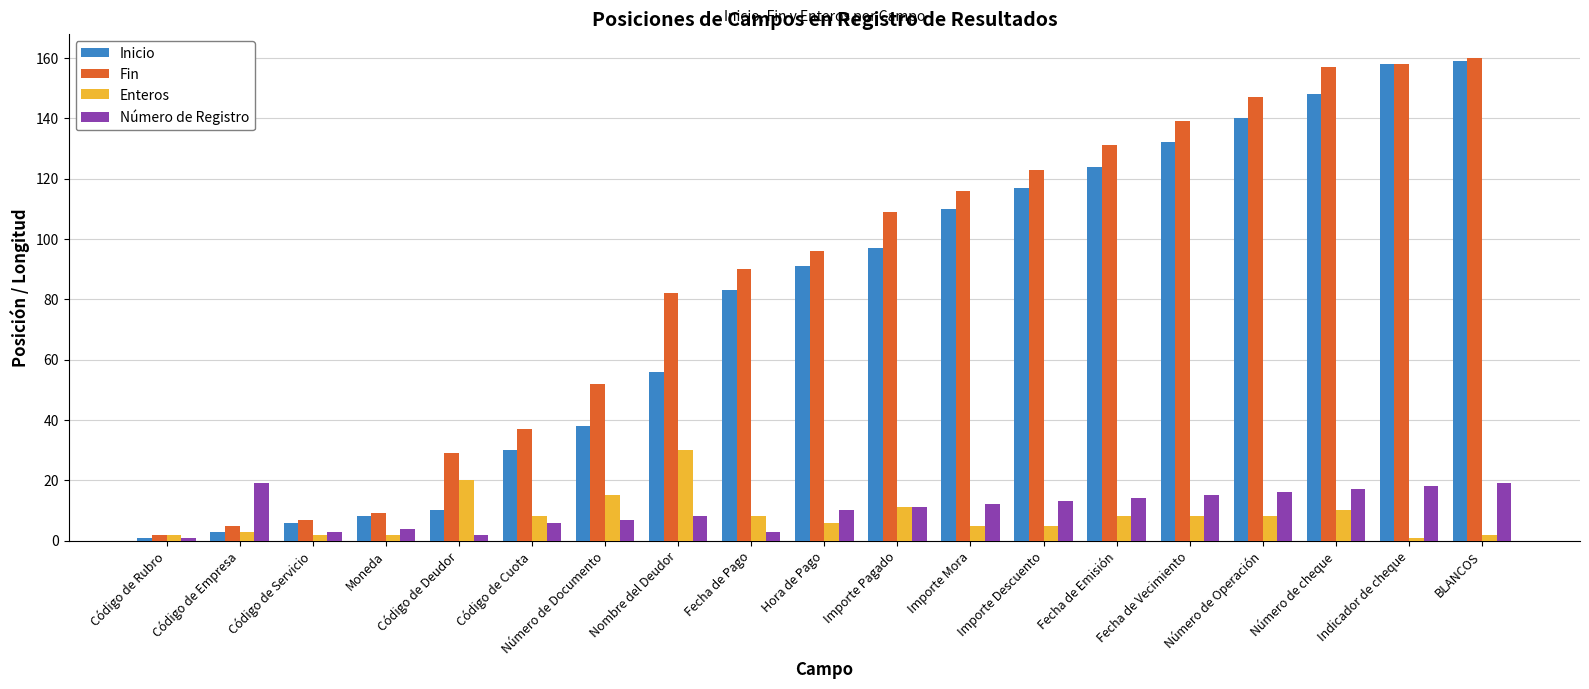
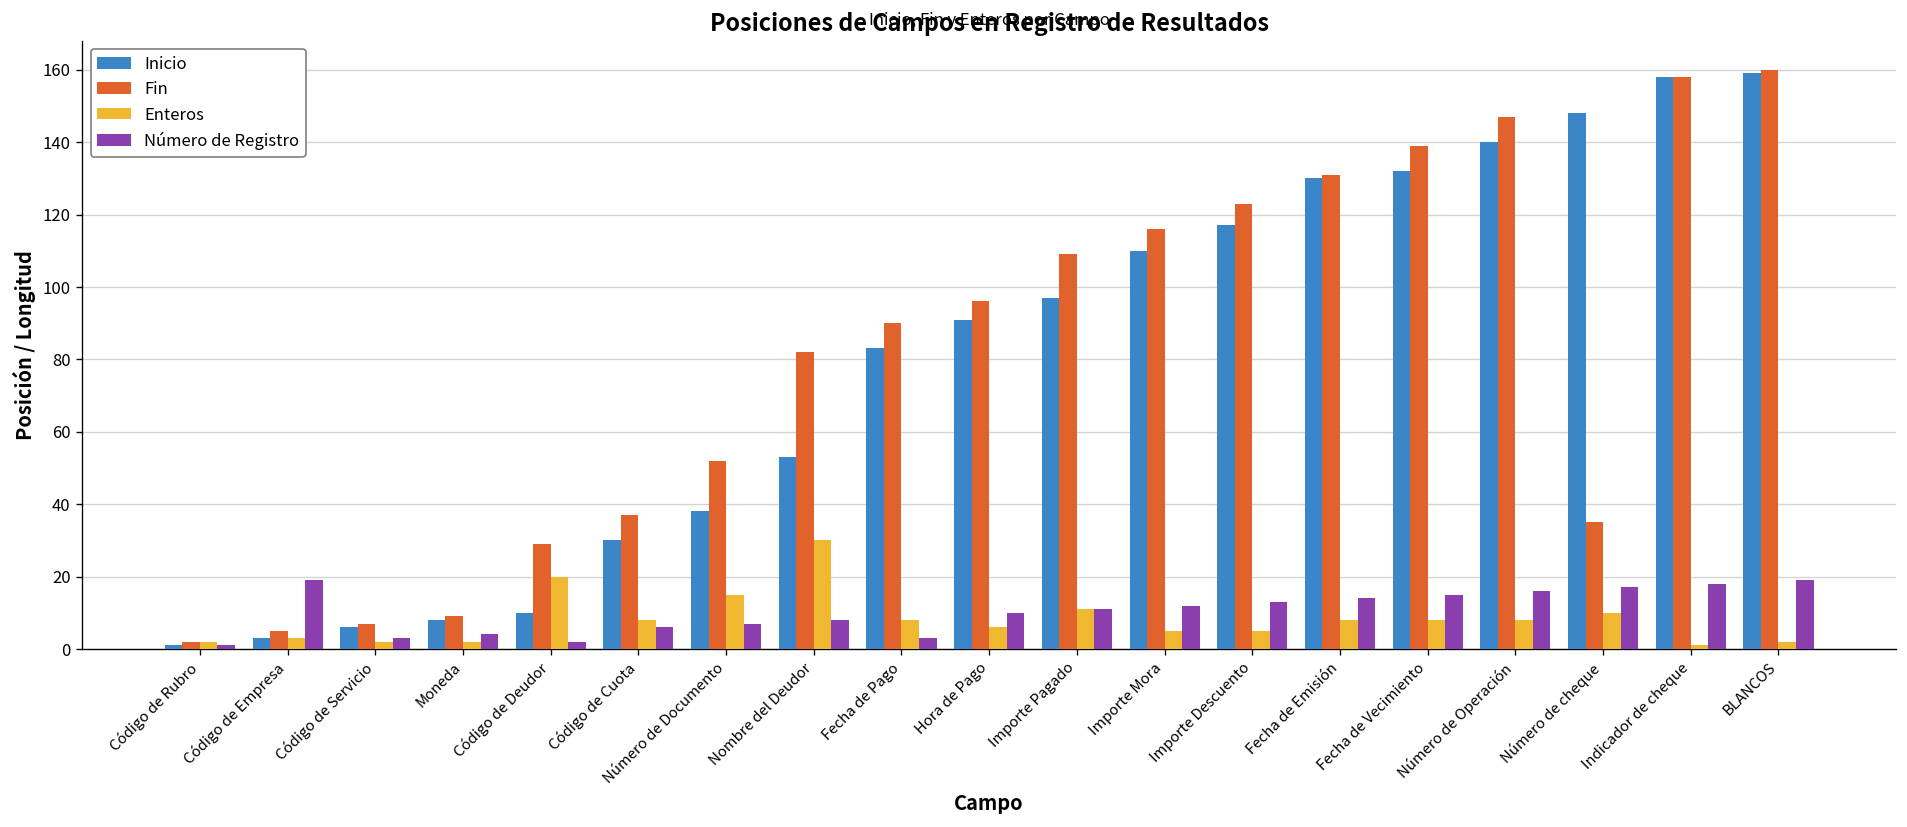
  {
    "Inicio": {
      "Código de Rubro": 1,
      "Código de Empresa": 3,
      "Código de Servicio": 6,
      "Moneda": 8,
      "Código de Deudor": 10,
      "Código de Cuota": 30,
      "Número de Documento": 38,
-     "Nombre del Deudor": 56,
+     "Nombre del Deudor": 53,
      "Fecha de Pago": 83,
      "Hora de Pago": 91,
      "Importe Pagado": 97,
      "Importe Mora": 110,
      "Importe Descuento": 117,
-     "Fecha de Emisión": 124,
+     "Fecha de Emisión": 130,
      "Fecha de Vecimiento": 132,
      "Número de Operación": 140,
      "Número de cheque": 148,
      "Indicador de cheque": 158,
      "BLANCOS": 159
    },
    "Fin": {
      "Código de Rubro": 2,
      "Código de Empresa": 5,
      "Código de Servicio": 7,
      "Moneda": 9,
      "Código de Deudor": 29,
      "Código de Cuota": 37,
      "Número de Documento": 52,
      "Nombre del Deudor": 82,
      "Fecha de Pago": 90,
      "Hora de Pago": 96,
      "Importe Pagado": 109,
      "Importe Mora": 116,
      "Importe Descuento": 123,
      "Fecha de Emisión": 131,
      "Fecha de Vecimiento": 139,
      "Número de Operación": 147,
-     "Número de cheque": 157,
+     "Número de cheque": 35,
      "Indicador de cheque": 158,
      "BLANCOS": 160
    },
    "Enteros": {
      "Código de Rubro": 2,
      "Código de Empresa": 3,
      "Código de Servicio": 2,
      "Moneda": 2,
      "Código de Deudor": 20,
      "Código de Cuota": 8,
      "Número de Documento": 15,
      "Nombre del Deudor": 30,
      "Fecha de Pago": 8,
      "Hora de Pago": 6,
      "Importe Pagado": 11,
      "Importe Mora": 5,
      "Importe Descuento": 5,
      "Fecha de Emisión": 8,
      "Fecha de Vecimiento": 8,
      "Número de Operación": 8,
      "Número de cheque": 10,
      "Indicador de cheque": 1,
      "BLANCOS": 2
    },
    "Número de Registro": {
      "Código de Rubro": 1,
      "Código de Empresa": 19,
      "Código de Servicio": 3,
      "Moneda": 4,
      "Código de Deudor": 2,
      "Código de Cuota": 6,
      "Número de Documento": 7,
      "Nombre del Deudor": 8,
      "Fecha de Pago": 3,
      "Hora de Pago": 10,
      "Importe Pagado": 11,
      "Importe Mora": 12,
      "Importe Descuento": 13,
      "Fecha de Emisión": 14,
      "Fecha de Vecimiento": 15,
      "Número de Operación": 16,
      "Número de cheque": 17,
      "Indicador de cheque": 18,
      "BLANCOS": 19
    }
  }
